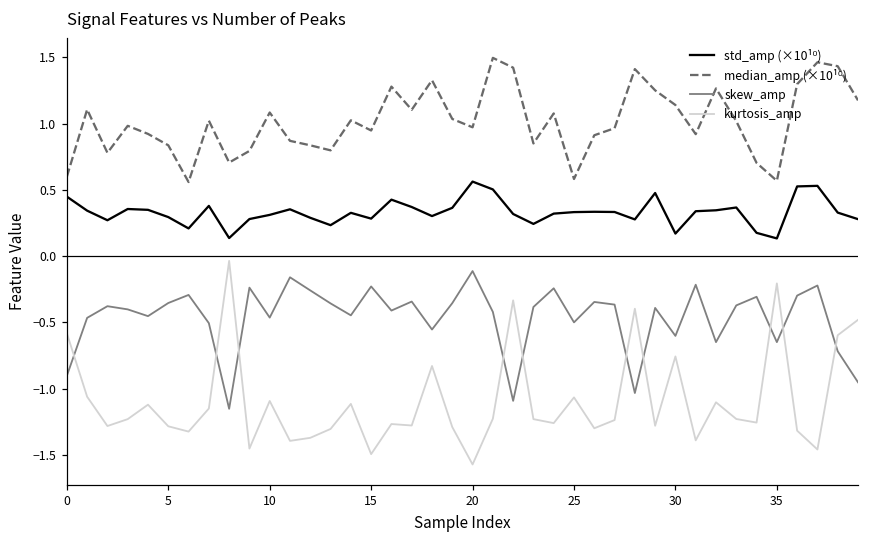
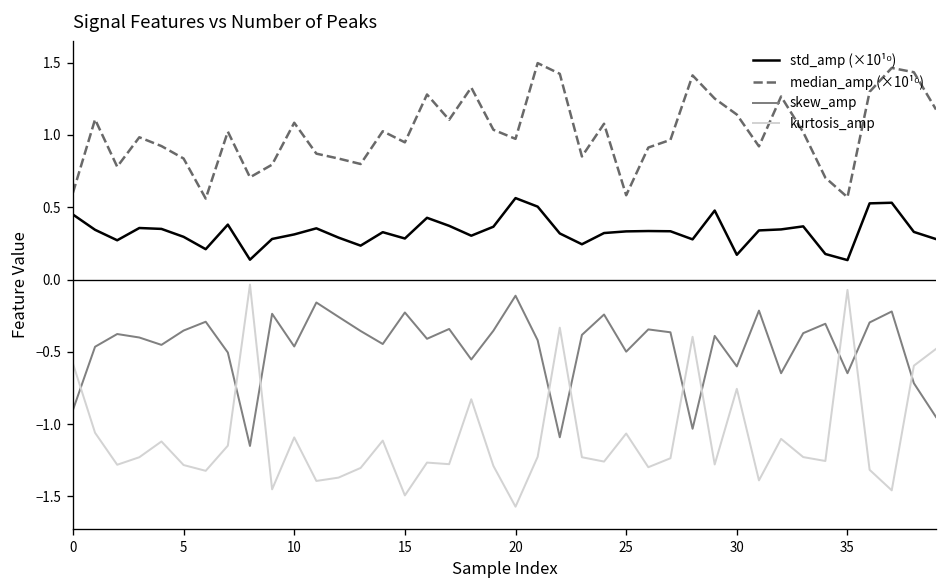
  {
    "std_amp (×10¹⁰)": {
      "0": 0.45,
      "5": 0.30,
      "10": 0.31,
      "15": 0.28,
      "20": 0.56,
      "25": 0.33,
      "30": 0.17,
      "35": 0.13
    },
    "kurtosis_amp": {
      "0": -0.58,
      "5": -1.28,
      "10": -1.09,
      "15": -1.49,
      "20": -1.57,
      "25": -1.07,
      "30": -0.76,
-     "35": -0.21
+     "35": -0.07
    }
  }
